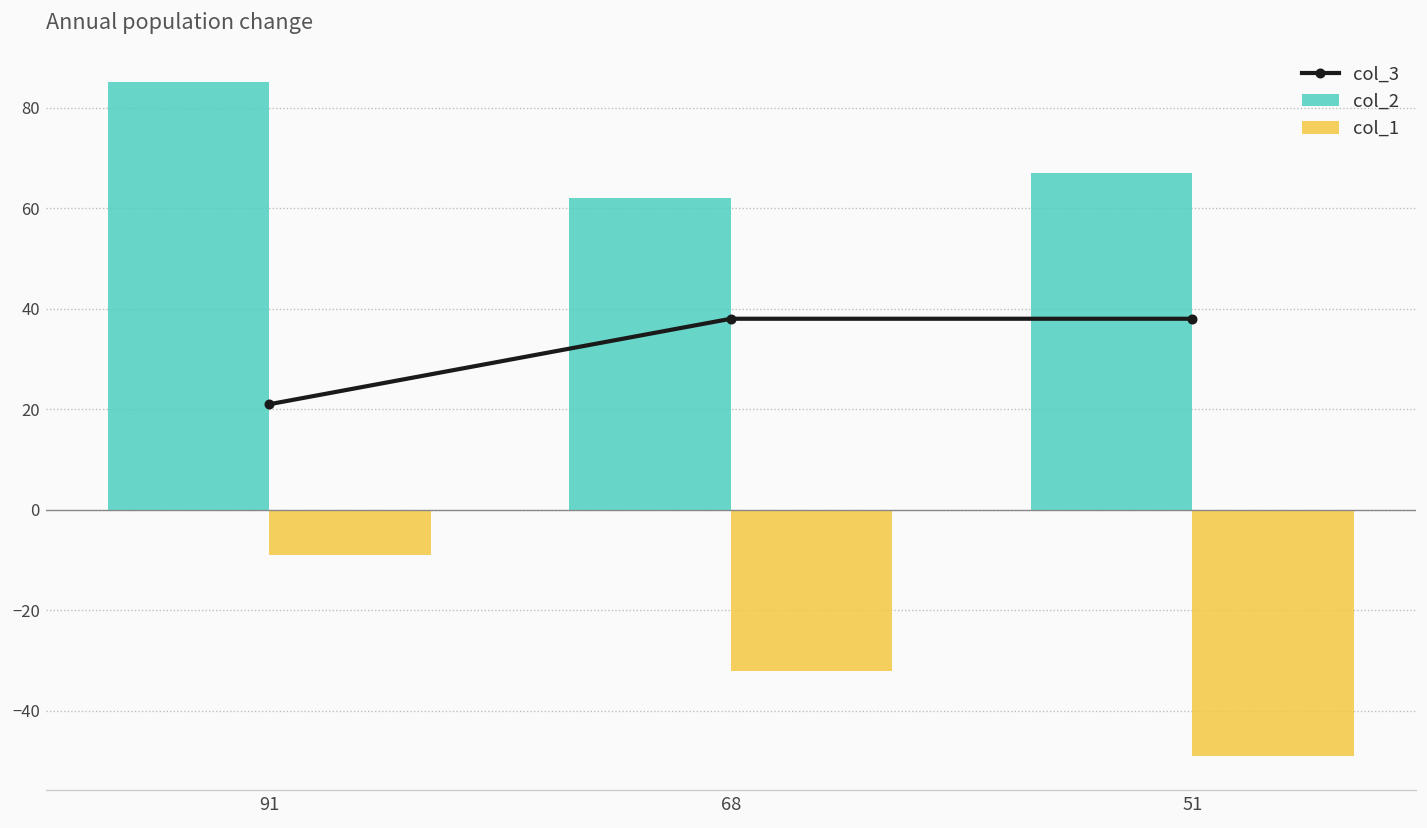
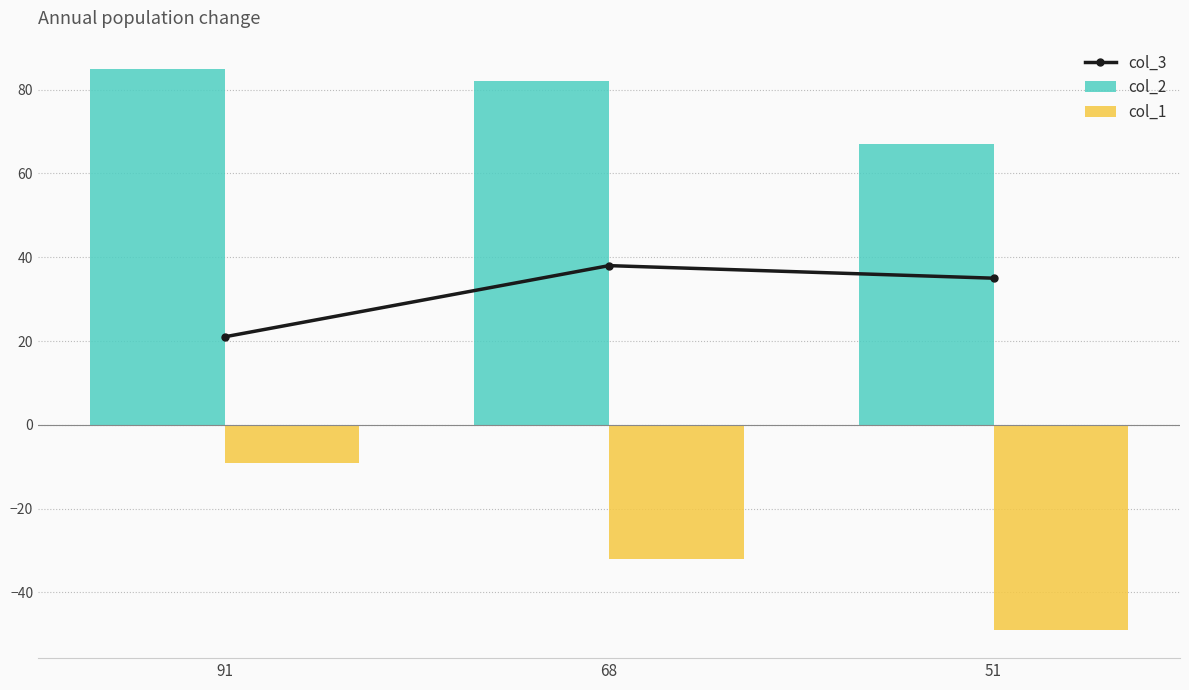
  {
    "col_2": {
      "91": 85,
-     "68": 62,
+     "68": 82,
      "51": 67
    },
    "col_3": {
      "91": 21,
      "68": 38,
-     "51": 38
+     "51": 35
    },
    "col_1": {
      "91": -9,
      "68": -32,
      "51": -49
    }
  }
